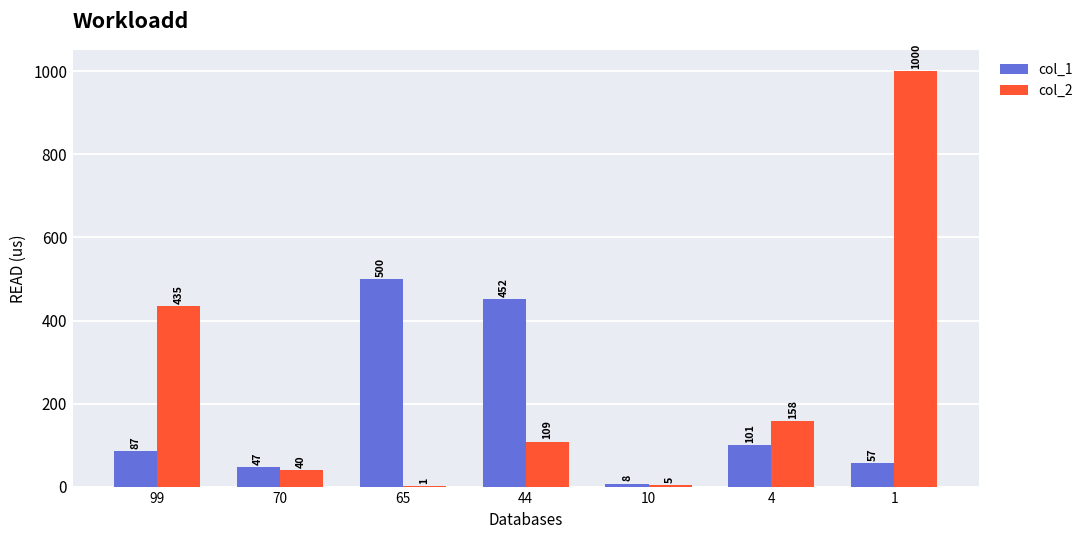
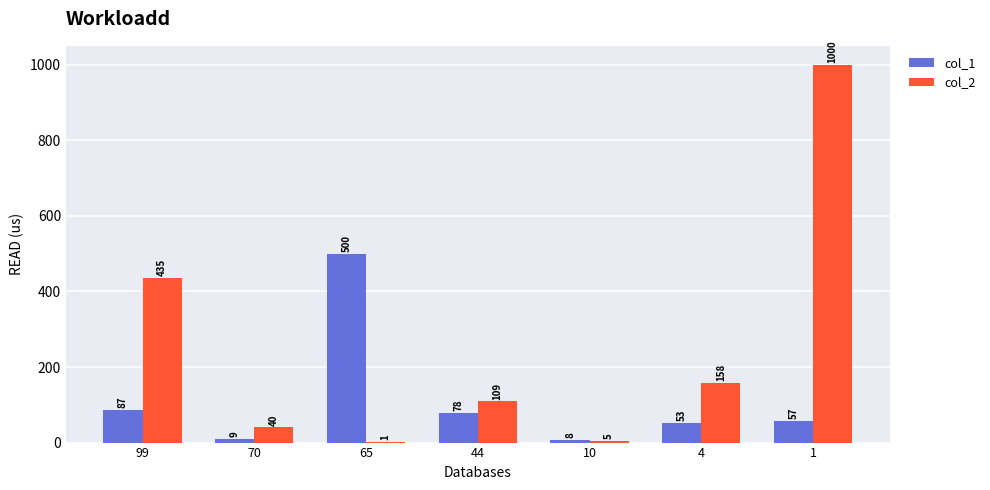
  {
    "col_1": {
      "99": 87,
-     "70": 47,
+     "70": 9,
      "65": 500,
-     "44": 452,
+     "44": 78,
      "10": 8,
-     "4": 101,
+     "4": 53,
      "1": 57
    },
    "col_2": {
      "99": 435,
      "70": 40,
      "65": 1,
      "44": 109,
      "10": 5,
      "4": 158,
      "1": 1000
    }
  }
